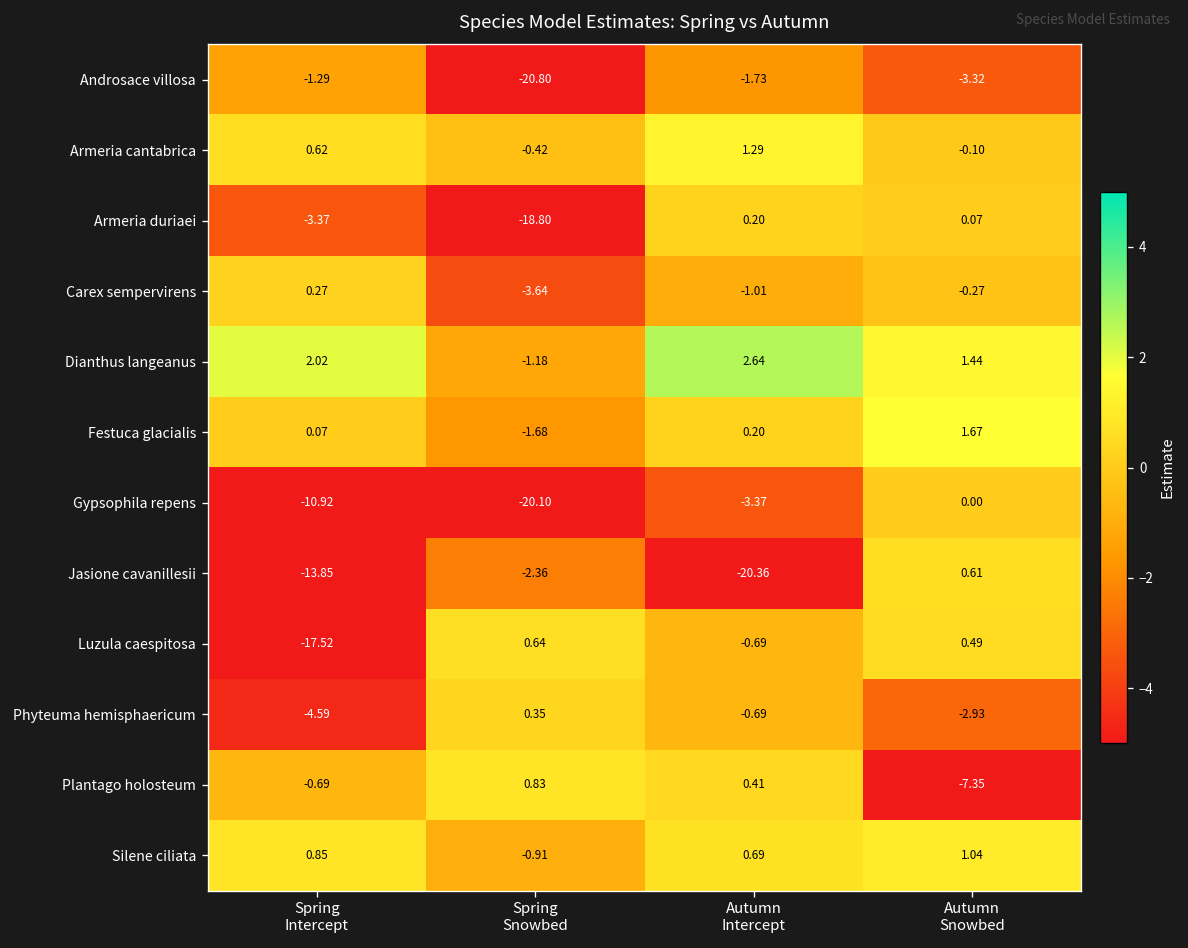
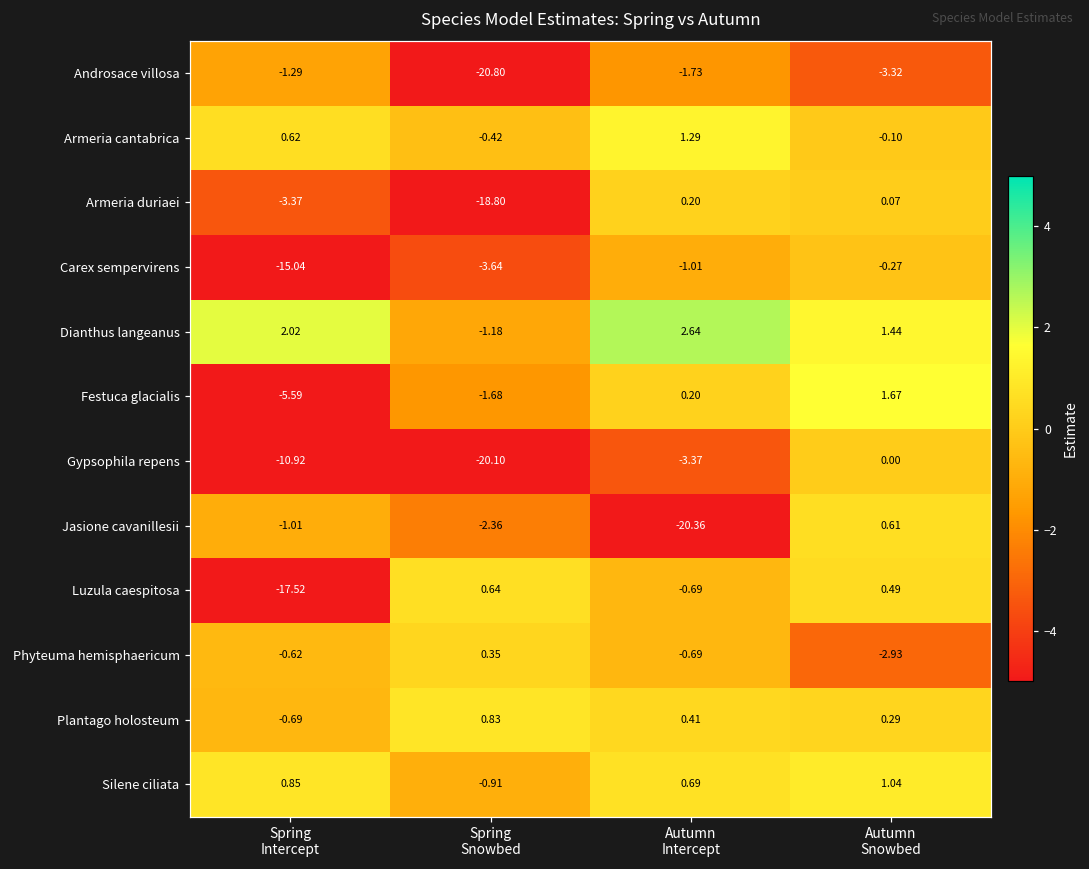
  {
    "Androsace villosa": {
      "Spring Intercept": -1.29,
      "Spring Snowbed": -20.80,
      "Autumn Intercept": -1.73,
      "Autumn Snowbed": -3.32
    },
    "Armeria cantabrica": {
      "Spring Intercept": 0.62,
      "Spring Snowbed": -0.42,
      "Autumn Intercept": 1.29,
      "Autumn Snowbed": -0.10
    },
    "Armeria duriaei": {
      "Spring Intercept": -3.37,
      "Spring Snowbed": -18.80,
      "Autumn Intercept": 0.20,
      "Autumn Snowbed": 0.07
    },
    "Carex sempervirens": {
-     "Spring Intercept": 0.27,
+     "Spring Intercept": -15.04,
      "Spring Snowbed": -3.64,
      "Autumn Intercept": -1.01,
      "Autumn Snowbed": -0.27
    },
    "Dianthus langeanus": {
      "Spring Intercept": 2.02,
      "Spring Snowbed": -1.18,
      "Autumn Intercept": 2.64,
      "Autumn Snowbed": 1.44
    },
    "Festuca glacialis": {
-     "Spring Intercept": 0.07,
+     "Spring Intercept": -5.59,
      "Spring Snowbed": -1.68,
      "Autumn Intercept": 0.20,
      "Autumn Snowbed": 1.67
    },
    "Gypsophila repens": {
      "Spring Intercept": -10.92,
      "Spring Snowbed": -20.10,
      "Autumn Intercept": -3.37,
      "Autumn Snowbed": 0.00
    },
    "Jasione cavanillesii": {
-     "Spring Intercept": -13.85,
+     "Spring Intercept": -1.01,
      "Spring Snowbed": -2.36,
      "Autumn Intercept": -20.36,
      "Autumn Snowbed": 0.61
    },
    "Luzula caespitosa": {
      "Spring Intercept": -17.52,
      "Spring Snowbed": 0.64,
      "Autumn Intercept": -0.69,
      "Autumn Snowbed": 0.49
    },
    "Phyteuma hemisphaericum": {
-     "Spring Intercept": -4.59,
+     "Spring Intercept": -0.62,
      "Spring Snowbed": 0.35,
      "Autumn Intercept": -0.69,
      "Autumn Snowbed": -2.93
    },
    "Plantago holosteum": {
      "Spring Intercept": -0.69,
      "Spring Snowbed": 0.83,
      "Autumn Intercept": 0.41,
-     "Autumn Snowbed": -7.35
+     "Autumn Snowbed": 0.29
    },
    "Silene ciliata": {
      "Spring Intercept": 0.85,
      "Spring Snowbed": -0.91,
      "Autumn Intercept": 0.69,
      "Autumn Snowbed": 1.04
    }
  }
